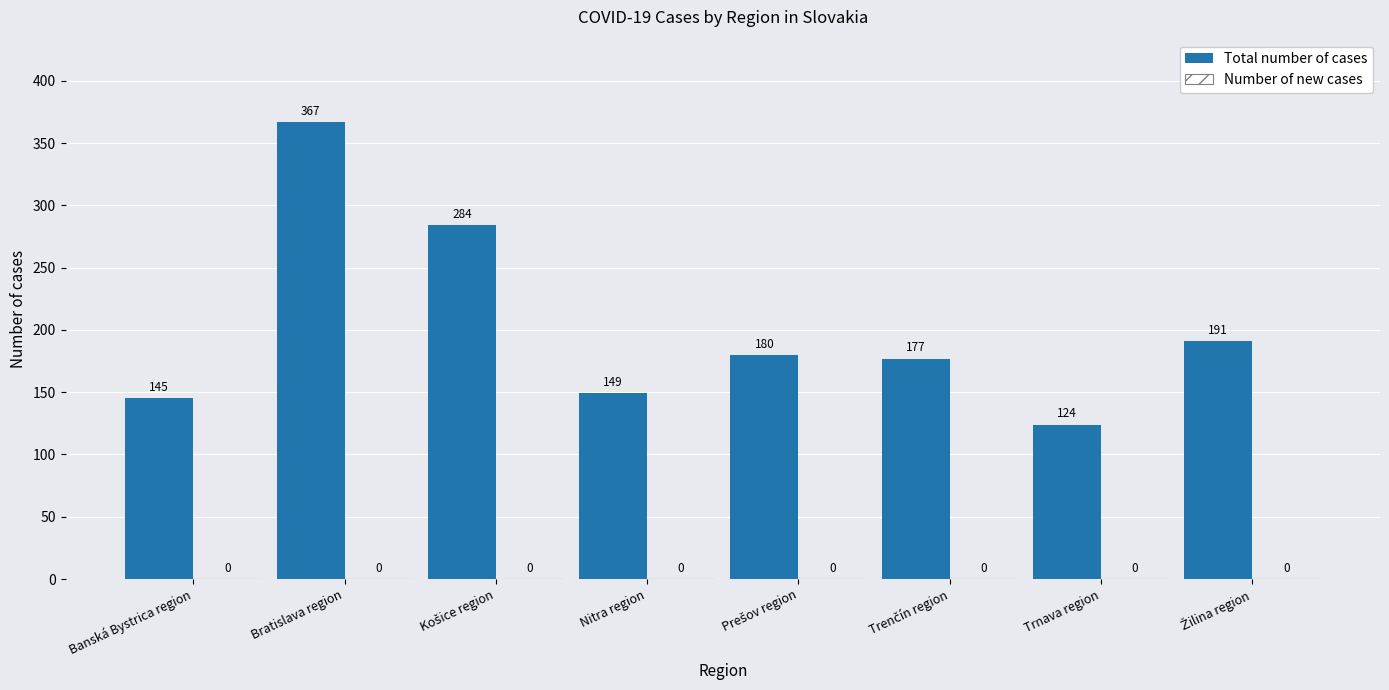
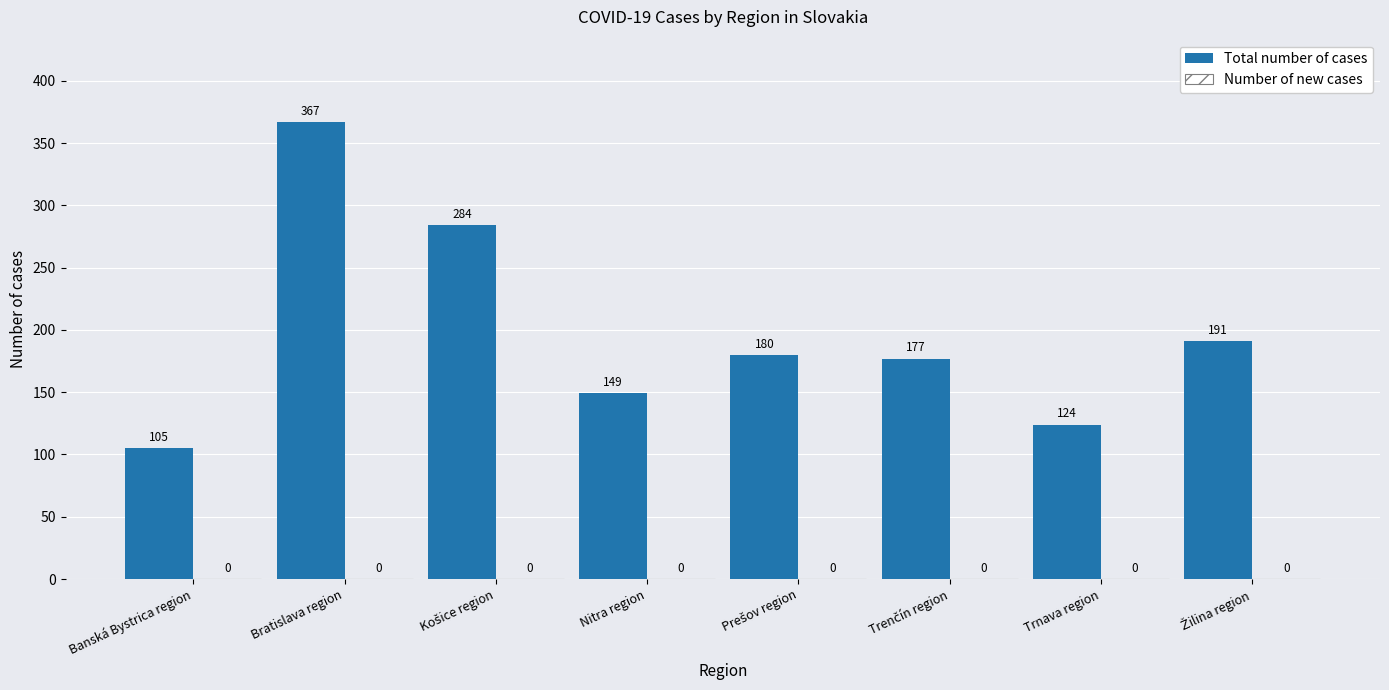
  {
    "Total number of cases": {
-     "Banská Bystrica region": 145,
+     "Banská Bystrica region": 105,
      "Bratislava region": 367,
      "Košice region": 284,
      "Nitra region": 149,
      "Prešov region": 180,
      "Trenčín region": 177,
      "Trnava region": 124,
      "Žilina region": 191
    },
    "Number of new cases": {
      "Banská Bystrica region": 0,
      "Bratislava region": 0,
      "Košice region": 0,
      "Nitra region": 0,
      "Prešov region": 0,
      "Trenčín region": 0,
      "Trnava region": 0,
      "Žilina region": 0
    }
  }
